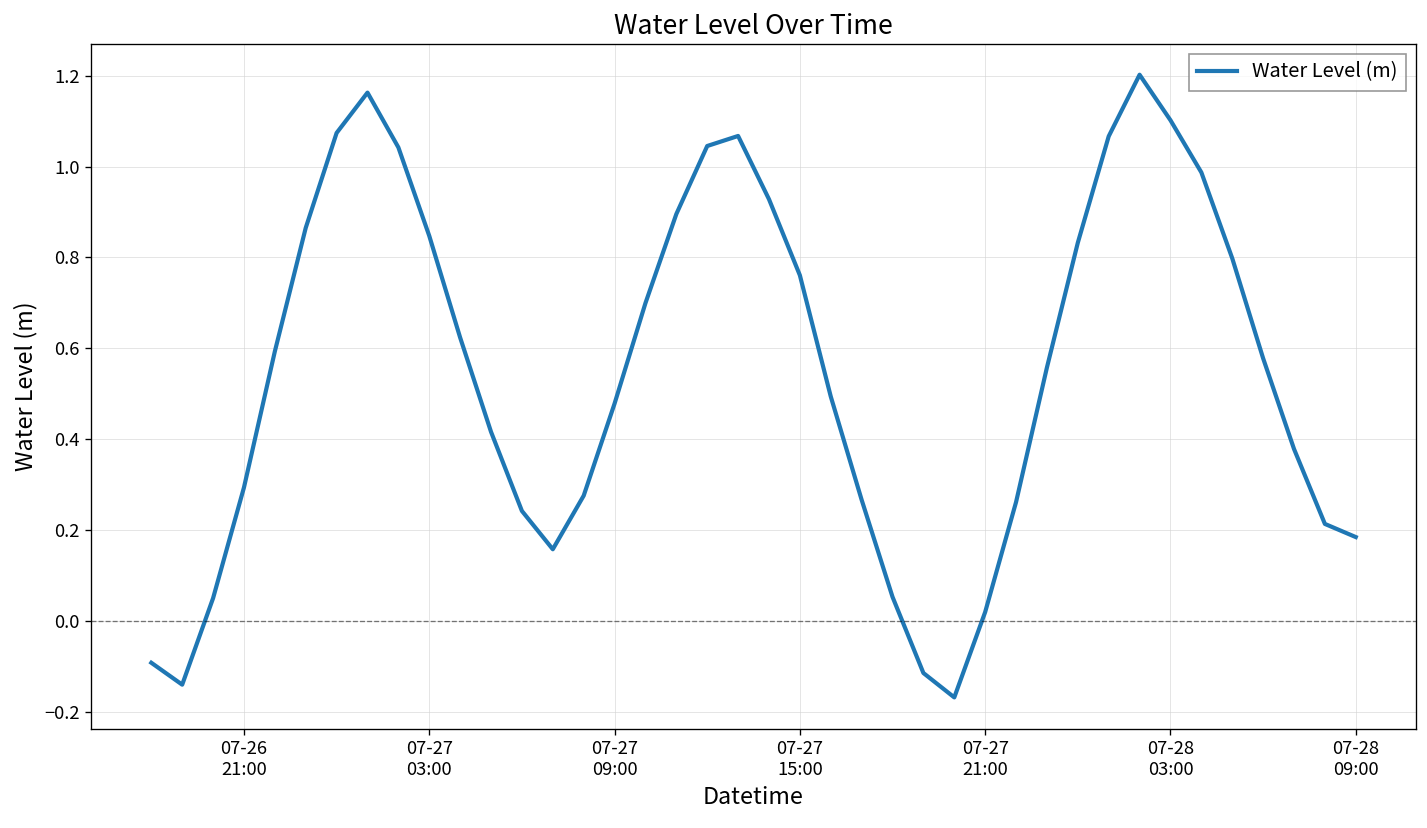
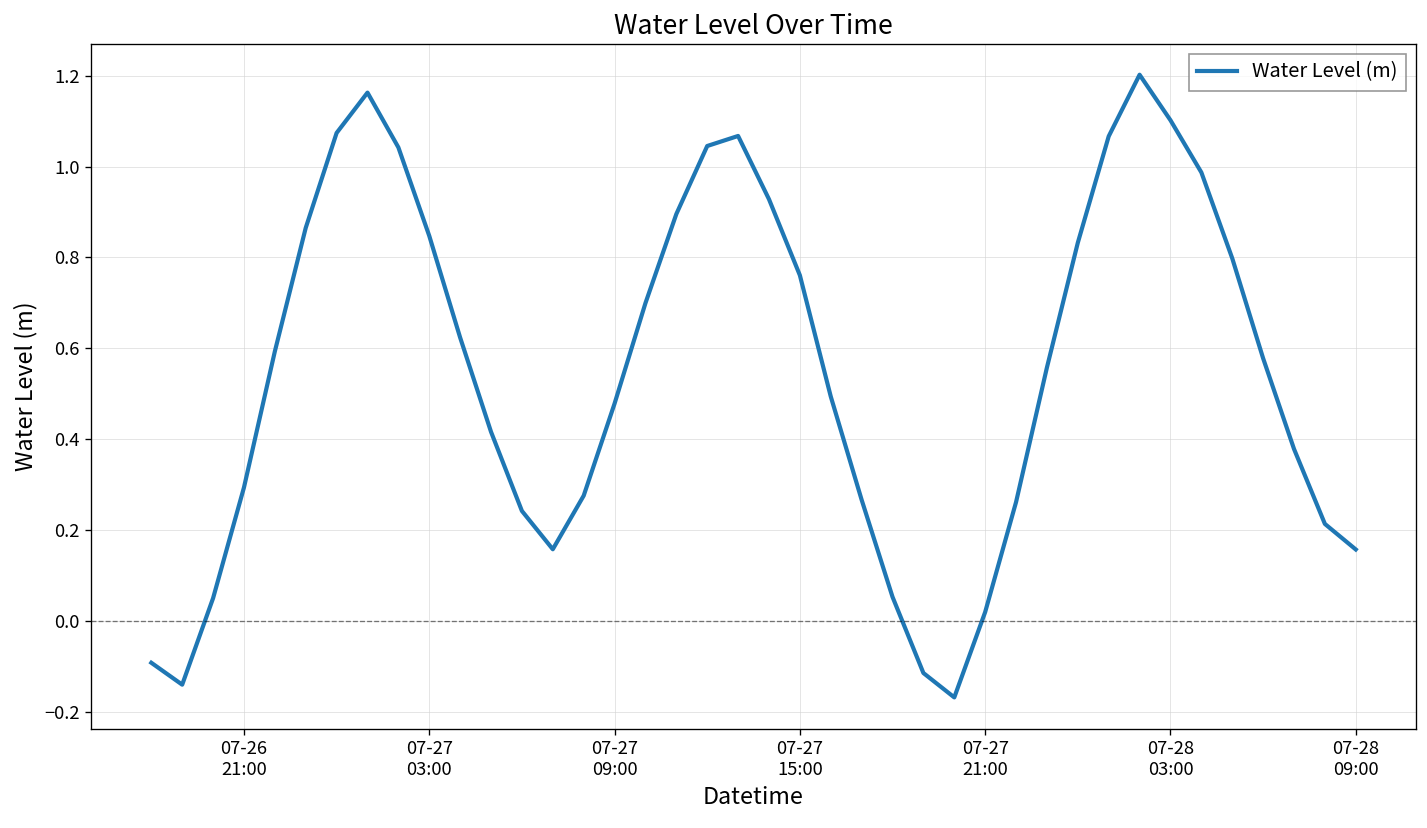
  {
    "07-26 21:00": 0.29,
    "07-27 03:00": 0.85,
    "07-27 09:00": 0.48,
    "07-27 15:00": 0.76,
    "07-27 21:00": 0.02,
    "07-28 03:00": 1.10,
-   "07-28 09:00": 0.19
+   "07-28 09:00": 0.16
  }
